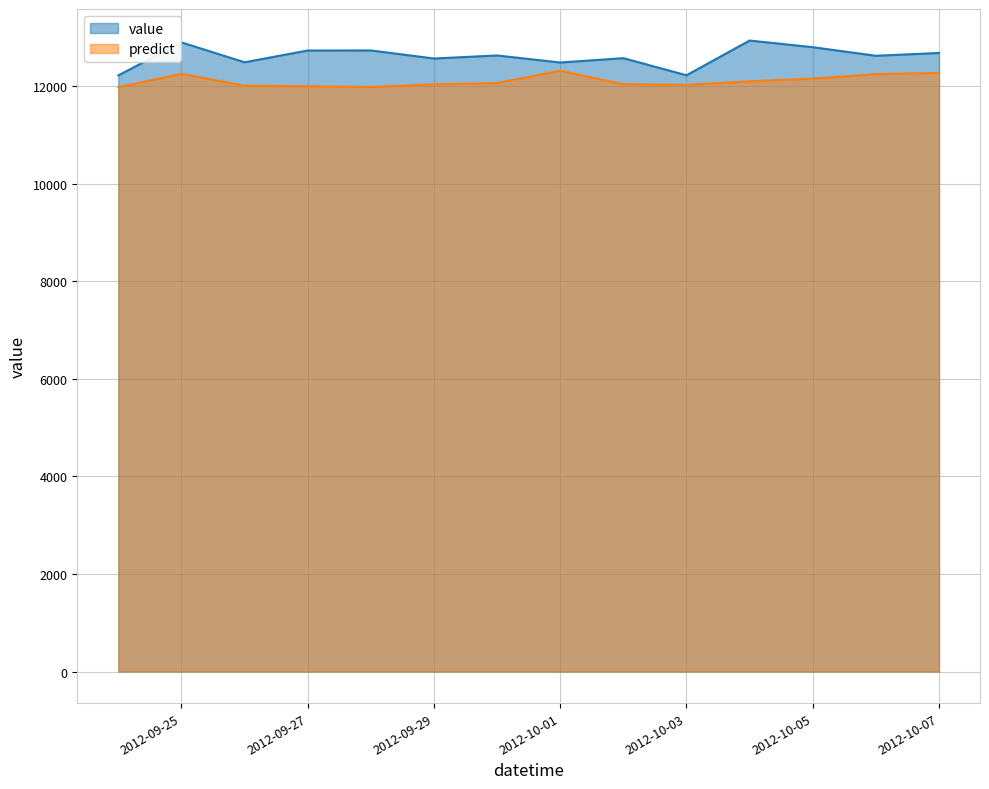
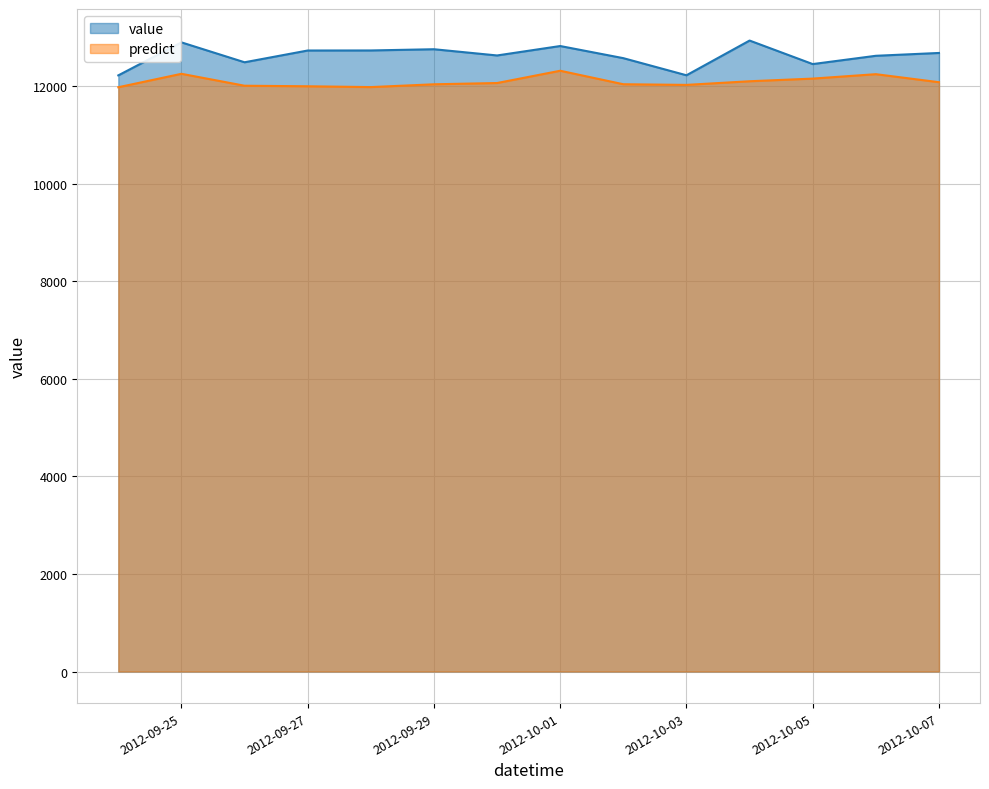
  {
    "value": {
      "2012-09-25": 12900,
      "2012-09-27": 12700,
-     "2012-09-29": 12600,
-     "2012-10-01": 12500,
+     "2012-09-29": 12800,
+     "2012-10-01": 12800,
      "2012-10-03": 12200,
-     "2012-10-05": 12800,
+     "2012-10-05": 12500,
      "2012-10-07": 12700
    },
    "predict": {
      "2012-09-25": 12300,
      "2012-09-27": 12000,
      "2012-09-29": 12000,
      "2012-10-01": 12300,
      "2012-10-03": 12000,
      "2012-10-05": 12200,
-     "2012-10-07": 12300
+     "2012-10-07": 12100
    }
  }
